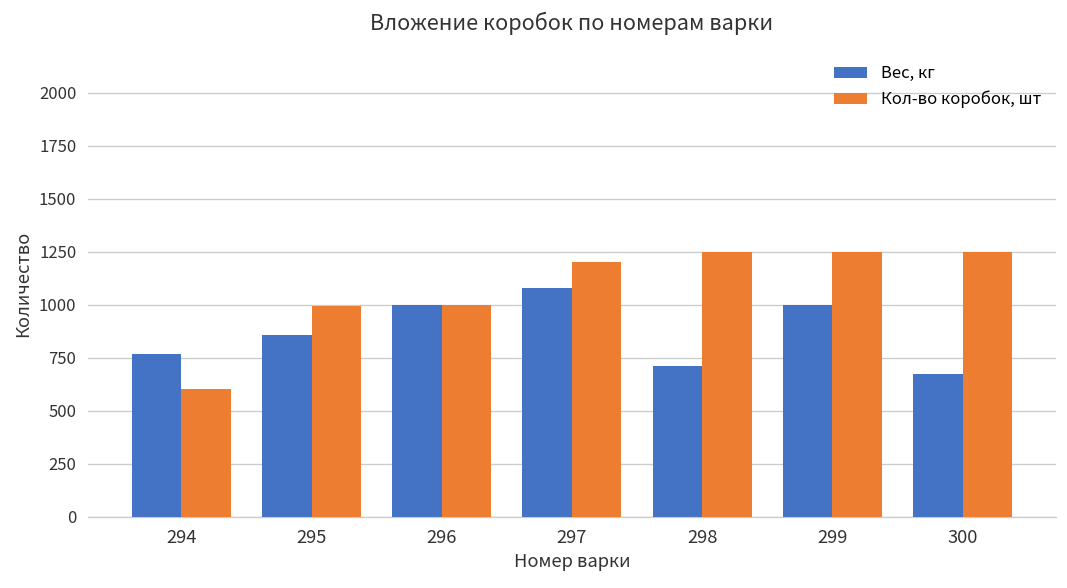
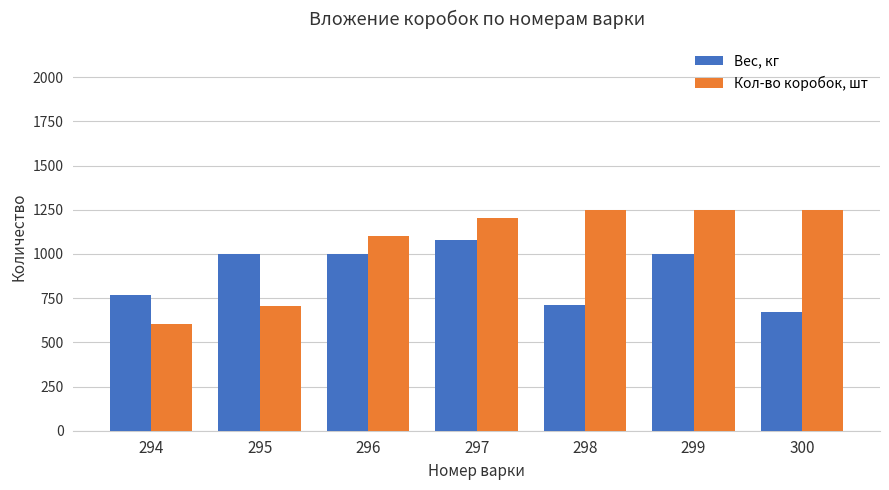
  {
    "Вес, кг": {
      "294": 770,
-     "295": 860,
+     "295": 1000,
      "296": 1000,
      "297": 1080,
      "298": 710,
      "299": 1000,
      "300": 670
    },
    "Кол-во коробок, шт": {
      "294": 610,
-     "295": 990,
-     "296": 1000,
+     "295": 700,
+     "296": 1100,
      "297": 1200,
      "298": 1250,
      "299": 1250,
      "300": 1250
    }
  }
